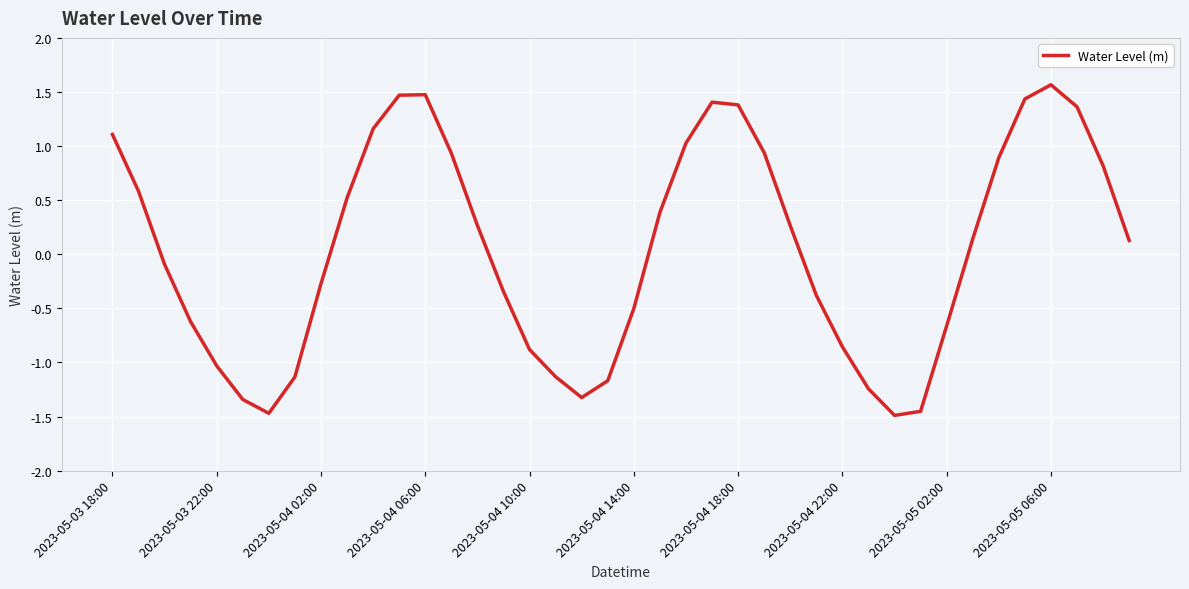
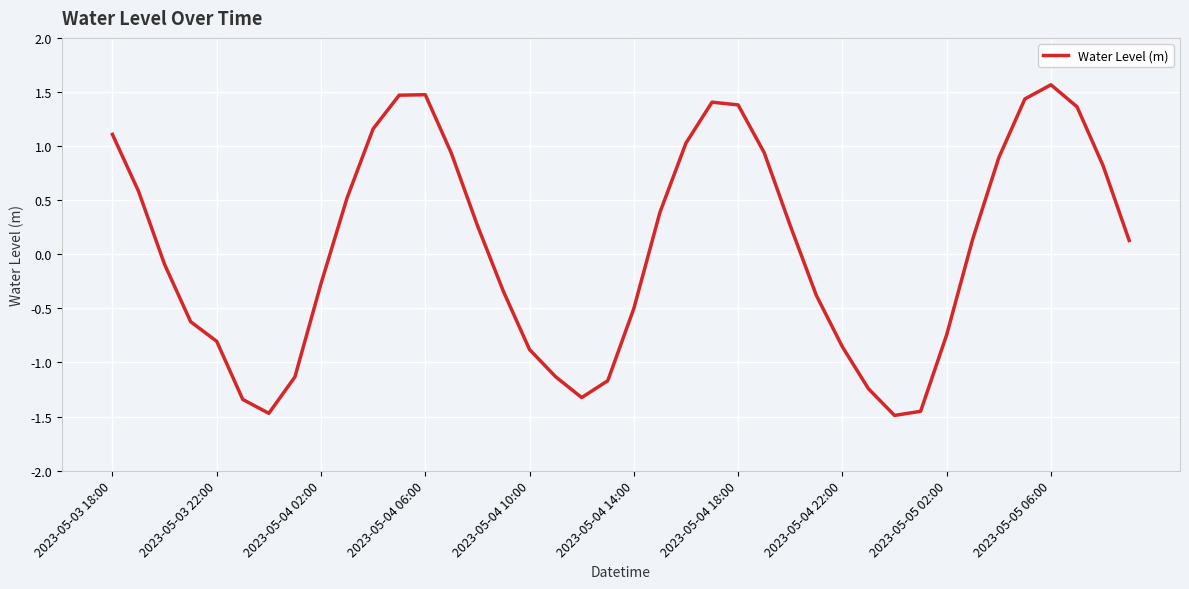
  {
    "2023-05-03 18:00": 1.11,
-   "2023-05-03 22:00": -1.03,
+   "2023-05-03 22:00": -0.80,
    "2023-05-04 02:00": -0.27,
    "2023-05-04 06:00": 1.47,
    "2023-05-04 10:00": -0.88,
    "2023-05-04 14:00": -0.50,
    "2023-05-04 18:00": 1.38,
    "2023-05-04 22:00": -0.86,
-   "2023-05-05 02:00": -0.66,
+   "2023-05-05 02:00": -0.74,
    "2023-05-05 06:00": 1.57
  }
